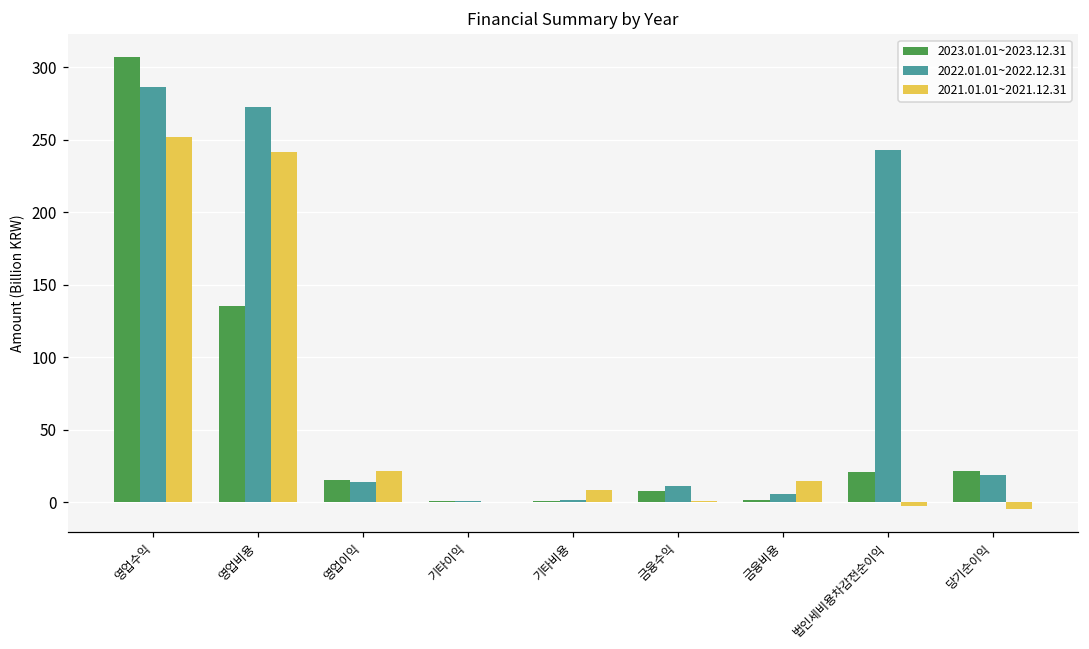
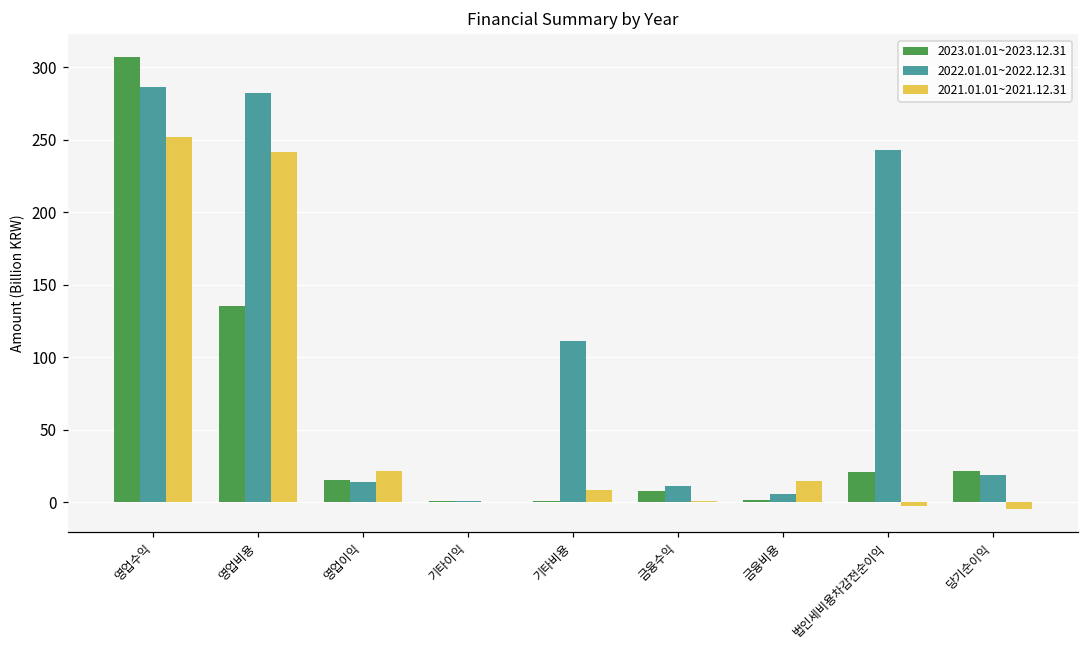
  {
    "2023.01.01~2023.12.31": {
      "영업수익": 307,
      "영업비용": 135,
      "영업이익": 15,
      "금융수익": 8,
      "법인세비용차감전순이익": 20,
      "당기순이익": 22
    },
    "2022.01.01~2022.12.31": {
      "영업수익": 286,
-     "영업비용": 272,
+     "영업비용": 282,
      "영업이익": 14,
-     "기타비용": 2,
+     "기타비용": 111,
      "금융수익": 11,
      "금융비용": 6,
      "법인세비용차감전순이익": 243,
      "당기순이익": 19
    },
    "2021.01.01~2021.12.31": {
      "영업수익": 252,
      "영업비용": 242,
      "영업이익": 21,
      "기타비용": 8,
      "금융비용": 14,
      "법인세비용차감전순이익": -3,
      "당기순이익": -5
    }
  }
